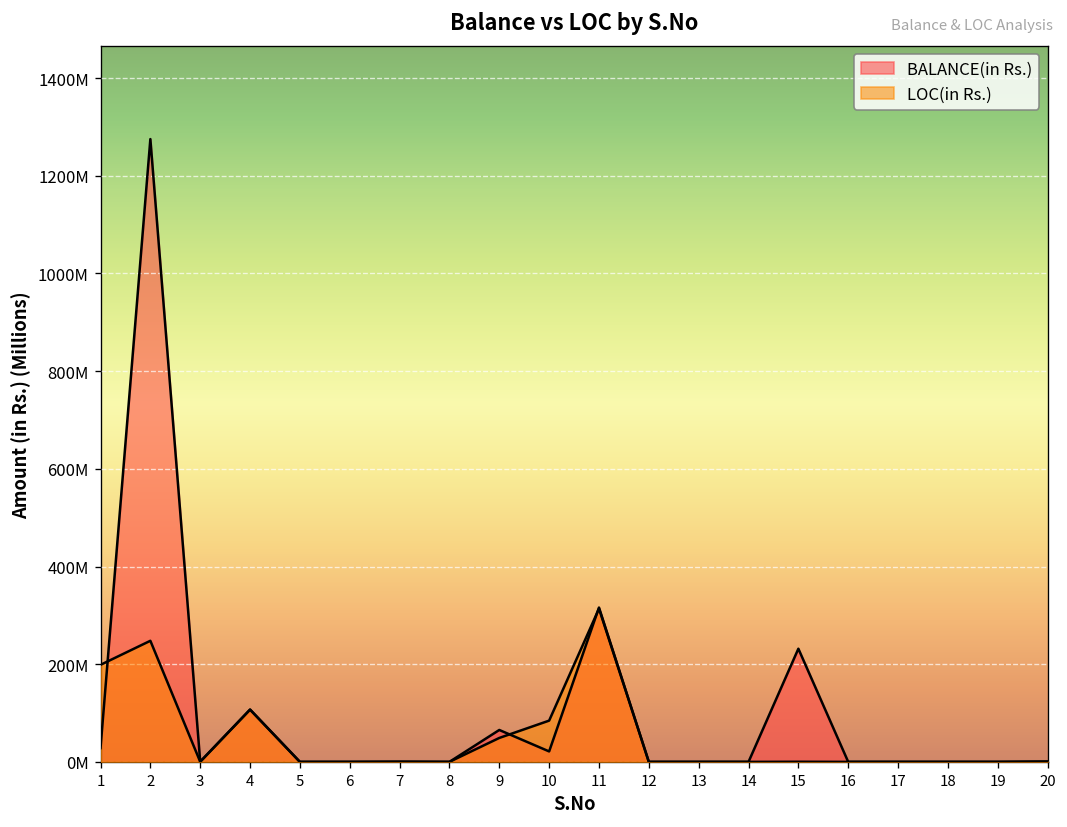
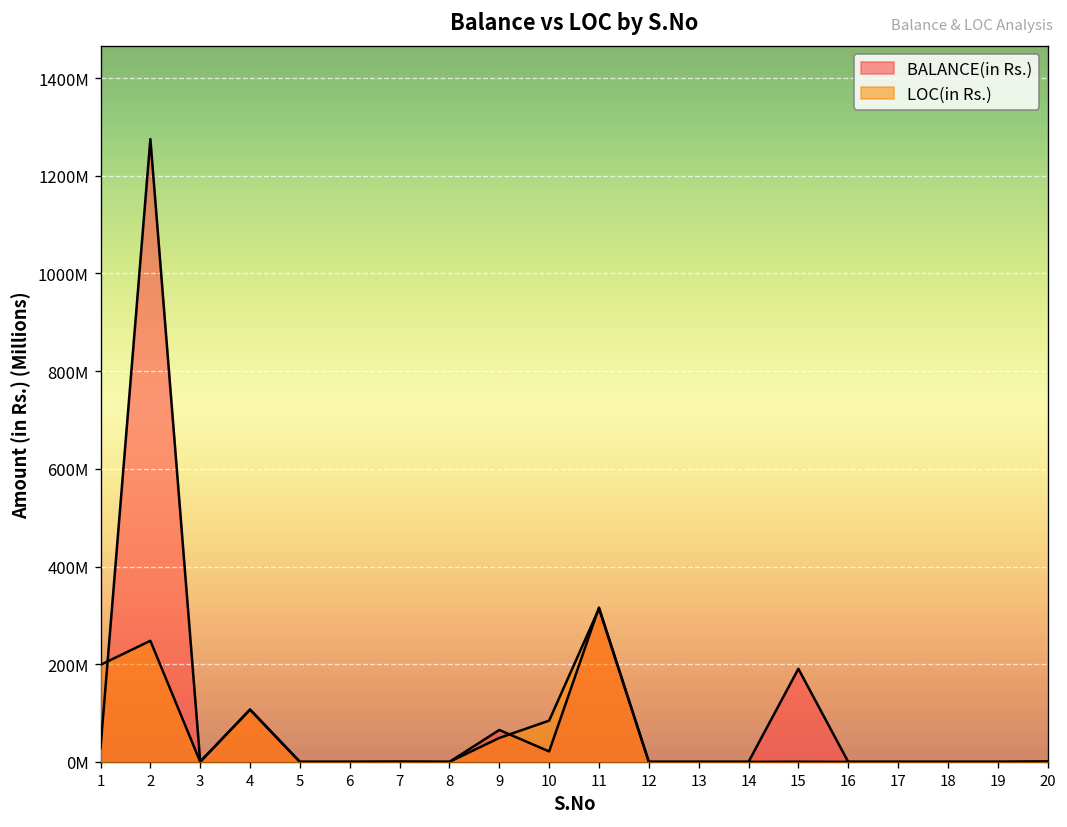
  {
    "BALANCE(in Rs.)": {
      "1": 30000000,
      "2": 1280000000,
      "9": 70000000,
      "10": 20000000,
-     "15": 230000000
+     "15": 190000000
    },
    "LOC(in Rs.)": {
      "1": 200000000,
      "2": 250000000,
      "9": 50000000,
      "10": 80000000,
      "15": 0
    }
  }
